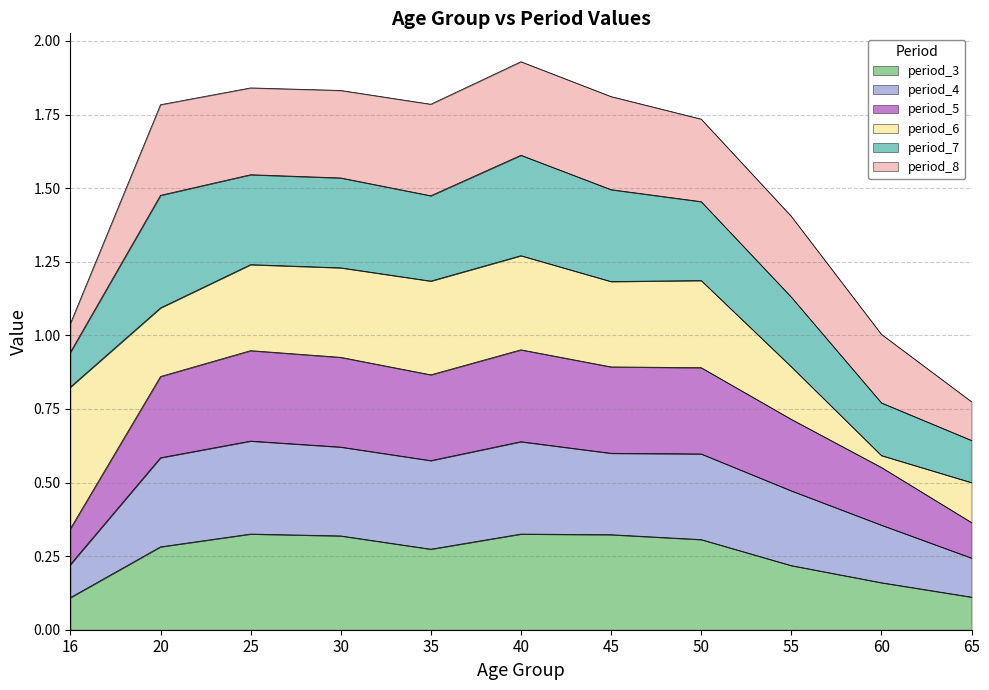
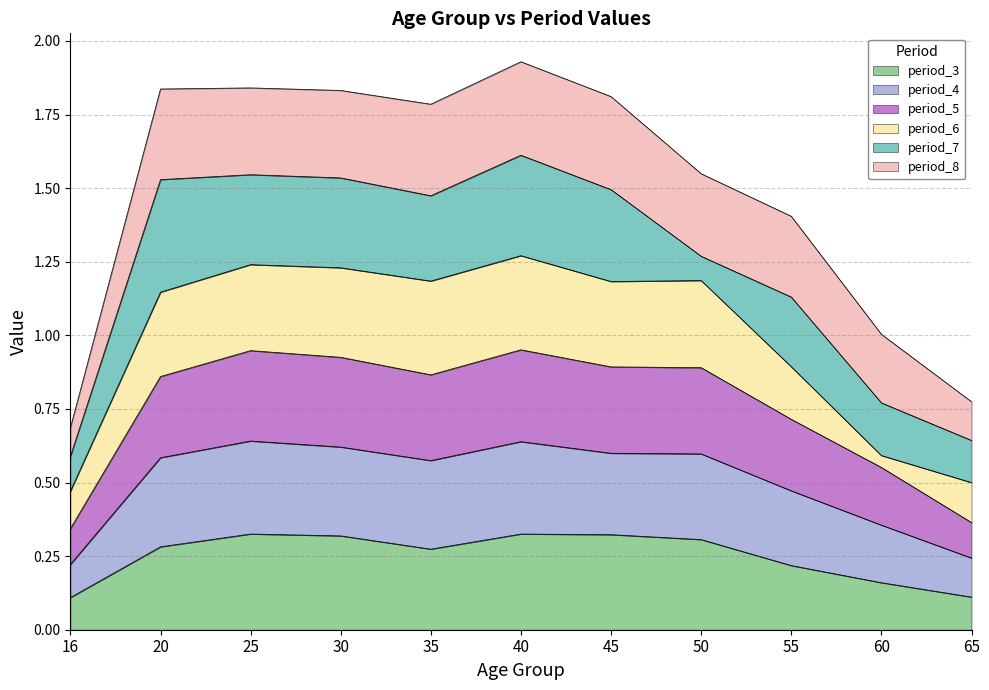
  {
    "period_3": {
      "16": 0.11,
      "20": 0.28,
      "25": 0.33,
      "30": 0.32,
      "35": 0.27,
      "40": 0.33,
      "45": 0.32,
      "50": 0.31,
      "55": 0.22,
      "60": 0.16,
      "65": 0.11
    },
    "period_4": {
      "16": 0.11,
      "20": 0.30,
      "25": 0.32,
      "30": 0.30,
      "35": 0.30,
      "40": 0.31,
      "45": 0.28,
      "50": 0.29,
      "55": 0.25,
      "60": 0.20,
      "65": 0.13
    },
    "period_5": {
      "16": 0.12,
      "20": 0.28,
      "25": 0.31,
      "30": 0.30,
      "35": 0.29,
      "40": 0.31,
      "45": 0.29,
      "50": 0.29,
      "55": 0.24,
      "60": 0.20,
      "65": 0.12
    },
    "period_6": {
-     "16": 0.48,
-     "20": 0.23,
+     "16": 0.13,
+     "20": 0.29,
      "25": 0.29,
      "30": 0.30,
      "35": 0.32,
      "40": 0.32,
      "45": 0.29,
      "50": 0.30,
      "55": 0.18,
      "60": 0.04,
      "65": 0.14
    },
    "period_7": {
      "16": 0.12,
      "20": 0.38,
      "25": 0.31,
      "30": 0.31,
      "35": 0.29,
      "40": 0.34,
      "45": 0.31,
-     "50": 0.27,
+     "50": 0.08,
      "55": 0.24,
      "60": 0.18,
      "65": 0.14
    },
    "period_8": {
      "16": 0.10,
      "20": 0.31,
      "25": 0.29,
      "30": 0.30,
      "35": 0.31,
      "40": 0.32,
      "45": 0.32,
      "50": 0.28,
      "55": 0.27,
      "60": 0.23,
      "65": 0.13
    }
  }
